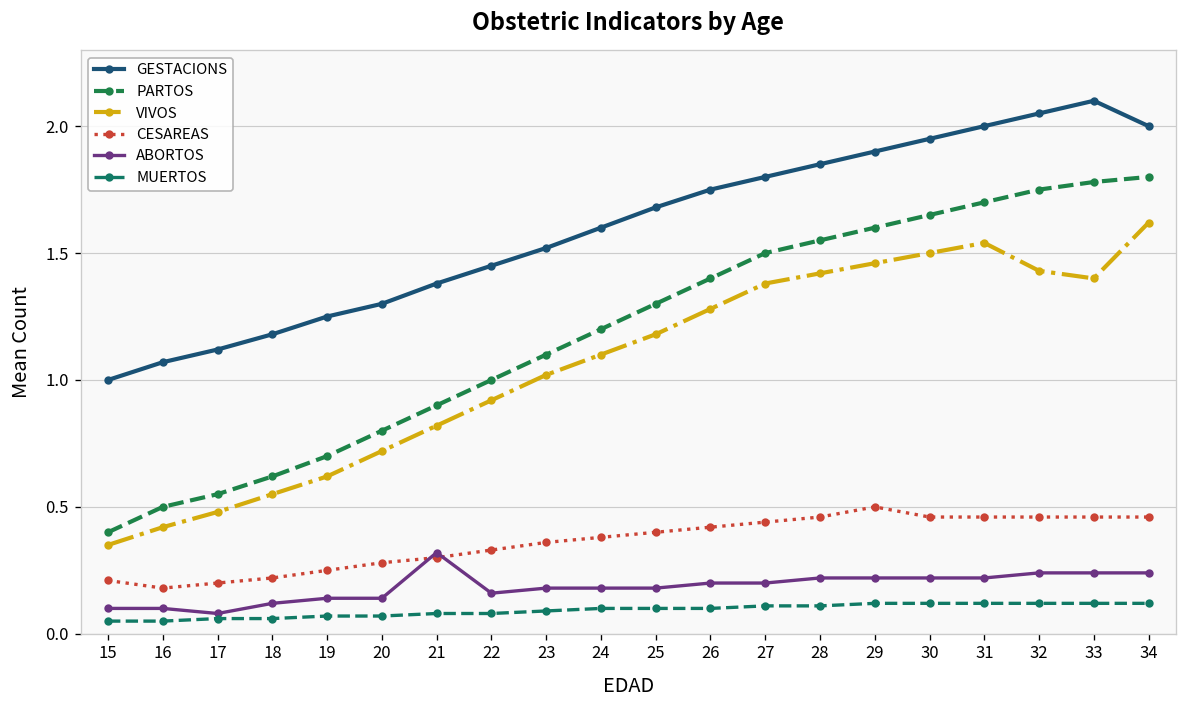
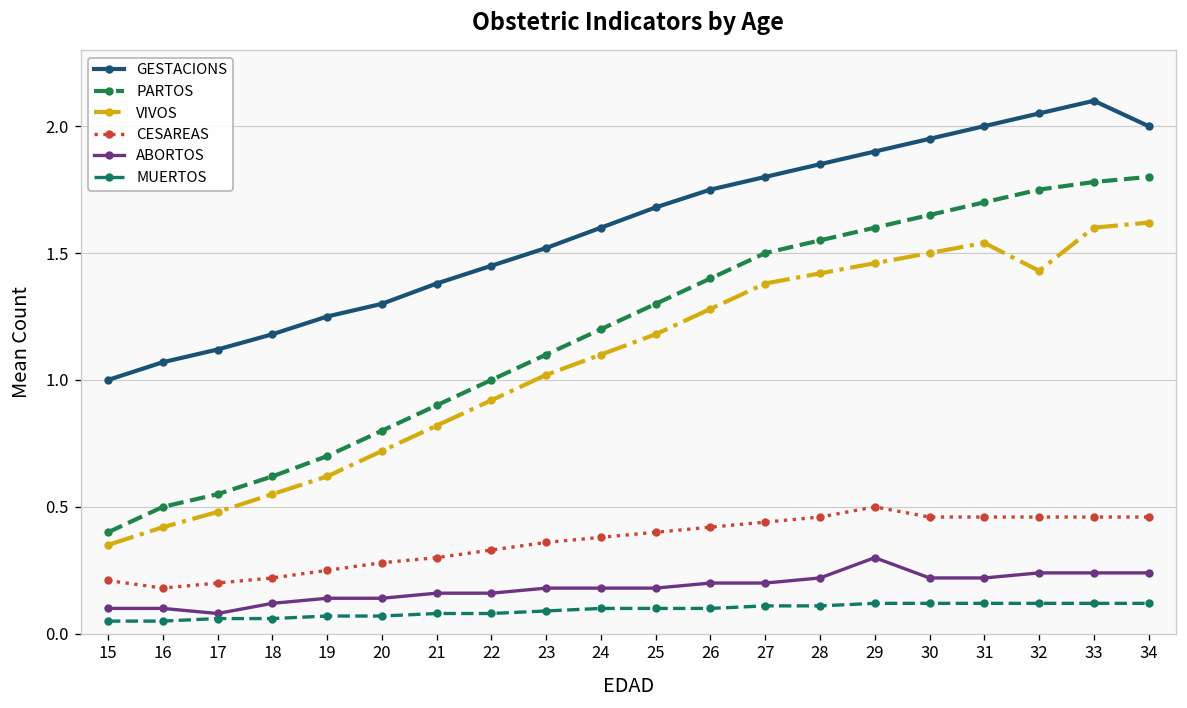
  {
    "VIVOS": {
      "15": 0.35,
      "16": 0.42,
      "17": 0.48,
      "18": 0.55,
      "19": 0.62,
      "20": 0.72,
      "21": 0.82,
      "22": 0.92,
      "23": 1.02,
      "24": 1.1,
      "25": 1.18,
      "26": 1.28,
      "27": 1.38,
      "28": 1.42,
      "29": 1.46,
      "30": 1.5,
      "31": 1.54,
      "32": 1.43,
-     "33": 1.4,
+     "33": 1.6,
      "34": 1.62
    },
    "CESAREAS": {
      "15": 0.21,
      "16": 0.18,
      "17": 0.20,
      "18": 0.22,
      "19": 0.25,
      "20": 0.28,
      "21": 0.30,
      "22": 0.33,
      "23": 0.36,
      "24": 0.38,
      "25": 0.40,
      "26": 0.42,
      "27": 0.44,
      "28": 0.46,
      "29": 0.50,
      "30": 0.46,
      "31": 0.46,
      "32": 0.46,
      "33": 0.46,
      "34": 0.46
    },
    "ABORTOS": {
      "15": 0.10,
      "16": 0.10,
      "17": 0.08,
      "18": 0.12,
      "19": 0.14,
      "20": 0.14,
-     "21": 0.32,
+     "21": 0.16,
      "22": 0.16,
      "23": 0.18,
      "24": 0.18,
      "25": 0.18,
      "26": 0.20,
      "27": 0.20,
      "28": 0.22,
-     "29": 0.22,
+     "29": 0.30,
      "30": 0.22,
      "31": 0.22,
      "32": 0.24,
      "33": 0.24,
      "34": 0.24
    }
  }
